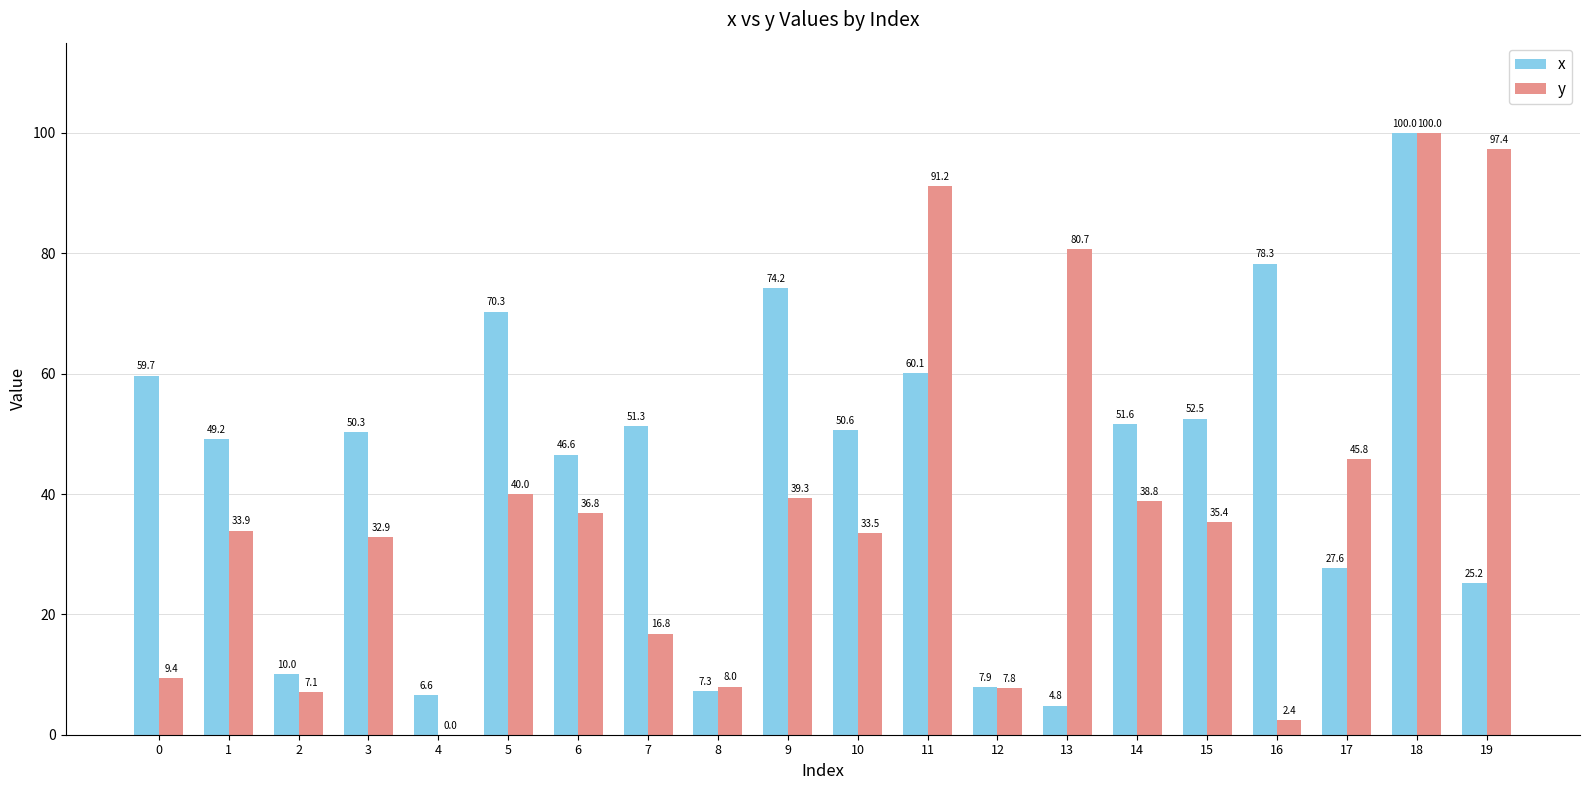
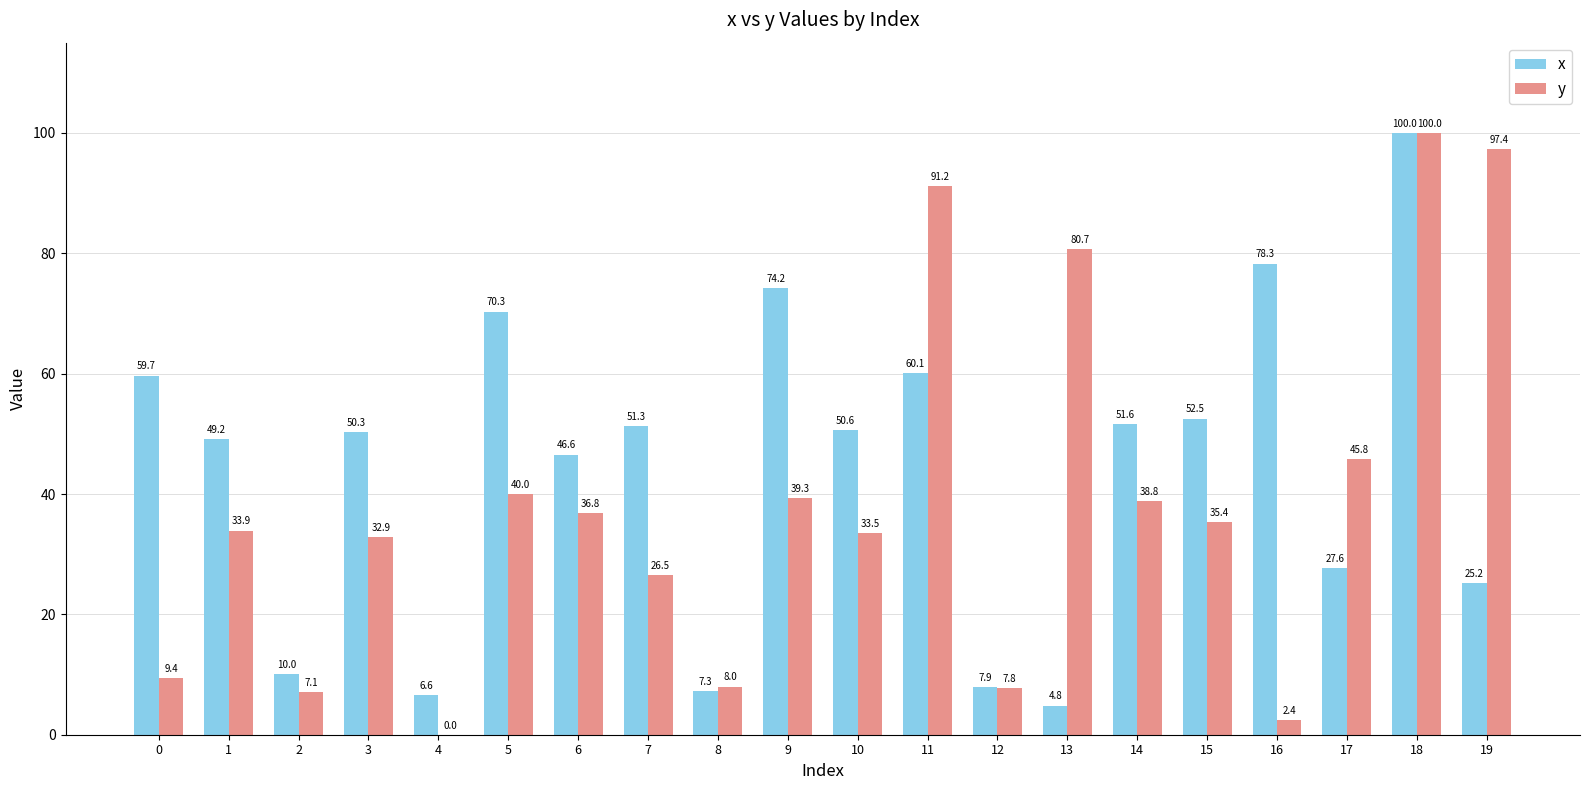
  {
    "x": {
      "0": 59.7,
      "1": 49.2,
      "2": 10.0,
      "3": 50.3,
      "4": 6.6,
      "5": 70.3,
      "6": 46.6,
      "7": 51.3,
      "8": 7.3,
      "9": 74.2,
      "10": 50.6,
      "11": 60.1,
      "12": 7.9,
      "13": 4.8,
      "14": 51.6,
      "15": 52.5,
      "16": 78.3,
      "17": 27.6,
      "18": 100.0,
      "19": 25.2
    },
    "y": {
      "0": 9.4,
      "1": 33.9,
      "2": 7.1,
      "3": 32.9,
      "4": 0.0,
      "5": 40.0,
      "6": 36.8,
-     "7": 16.8,
+     "7": 26.5,
      "8": 8.0,
      "9": 39.3,
      "10": 33.5,
      "11": 91.2,
      "12": 7.8,
      "13": 80.7,
      "14": 38.8,
      "15": 35.4,
      "16": 2.4,
      "17": 45.8,
      "18": 100.0,
      "19": 97.4
    }
  }
